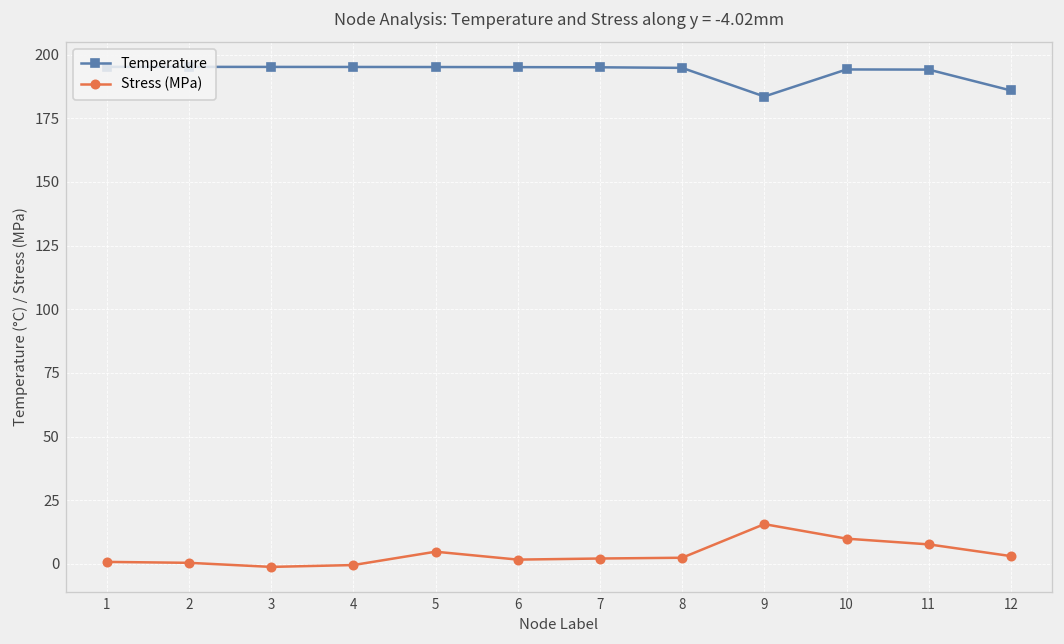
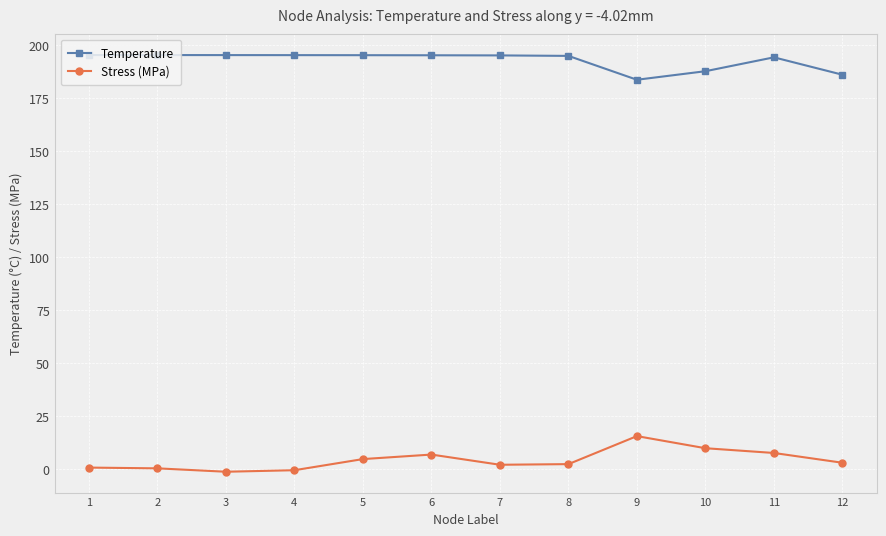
  {
    "Temperature": {
      "3": 195,
      "4": 195,
      "5": 195,
      "6": 195,
      "7": 195,
      "8": 195,
      "9": 184,
-     "10": 194,
+     "10": 188,
      "11": 194,
      "12": 186
    },
    "Stress (MPa)": {
      "1": 1,
      "2": 0,
      "3": -1,
      "4": 0,
      "5": 5,
-     "6": 2,
+     "6": 7,
      "7": 2,
      "8": 2,
      "9": 16,
      "10": 10,
      "11": 8,
      "12": 3
    }
  }
